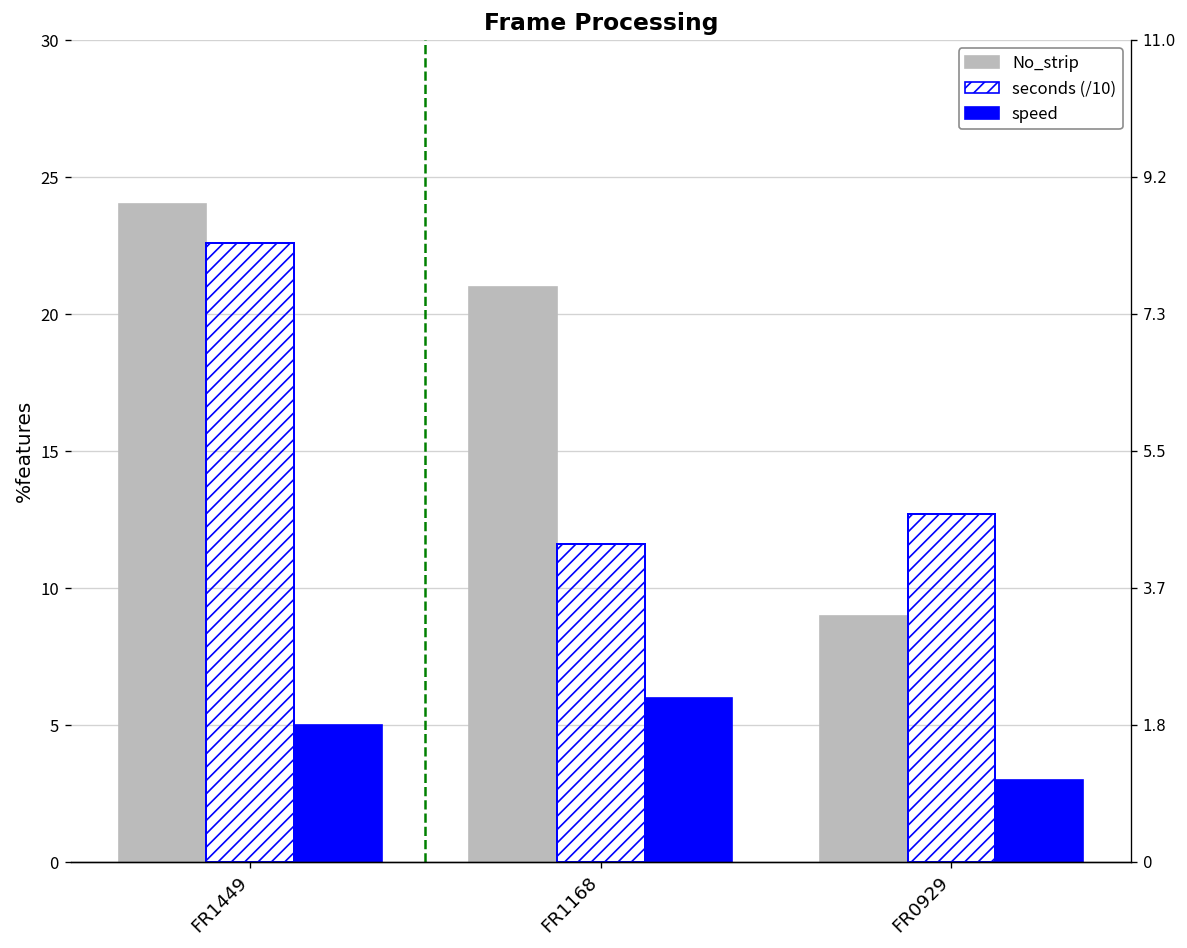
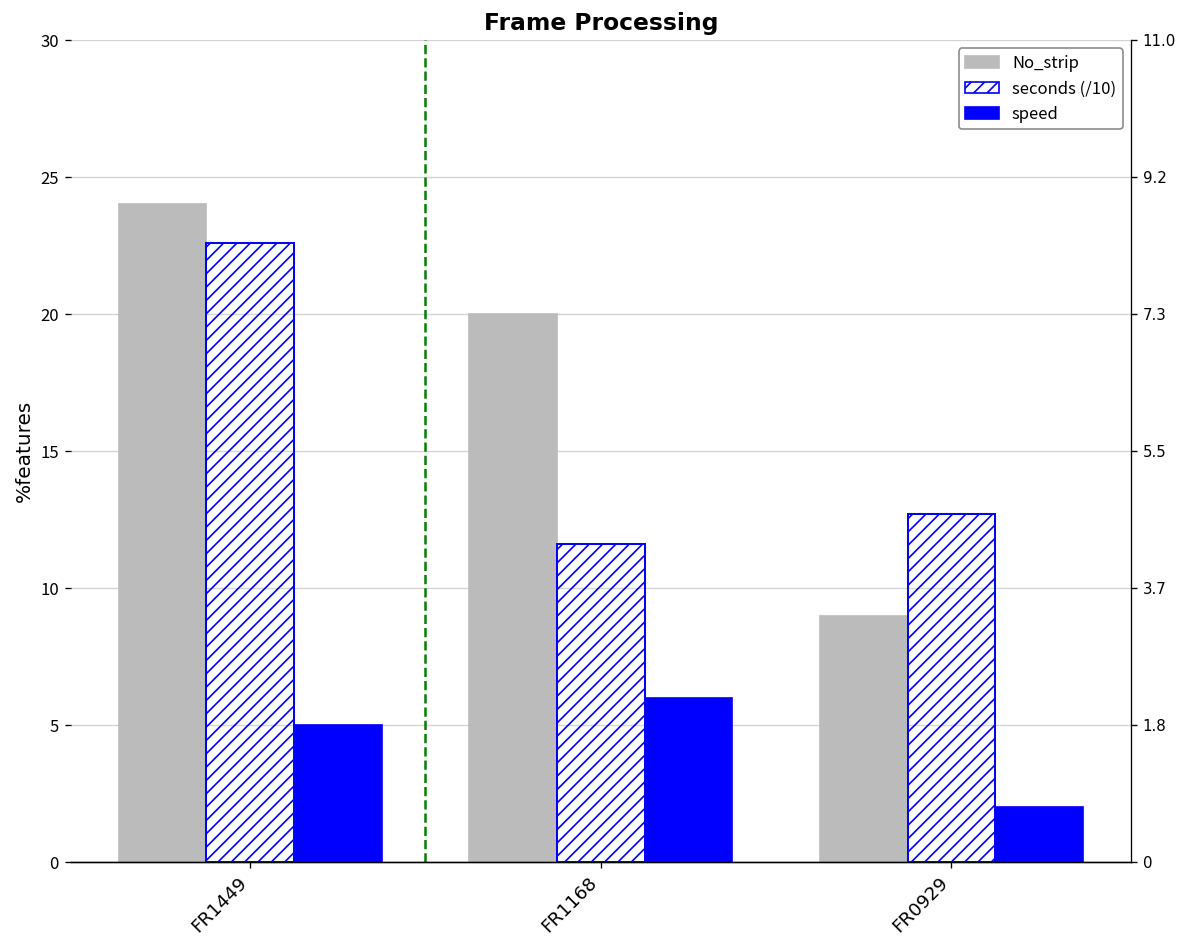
  {
    "No_strip": {
      "FR1449": 24,
-     "FR1168": 21,
+     "FR1168": 20,
      "FR0929": 9
    },
    "seconds (/10)": {
      "FR1449": 22.6,
      "FR1168": 11.6,
      "FR0929": 12.7
    },
    "speed": {
      "FR1449": 5,
      "FR1168": 6,
-     "FR0929": 3
+     "FR0929": 2
    }
  }
